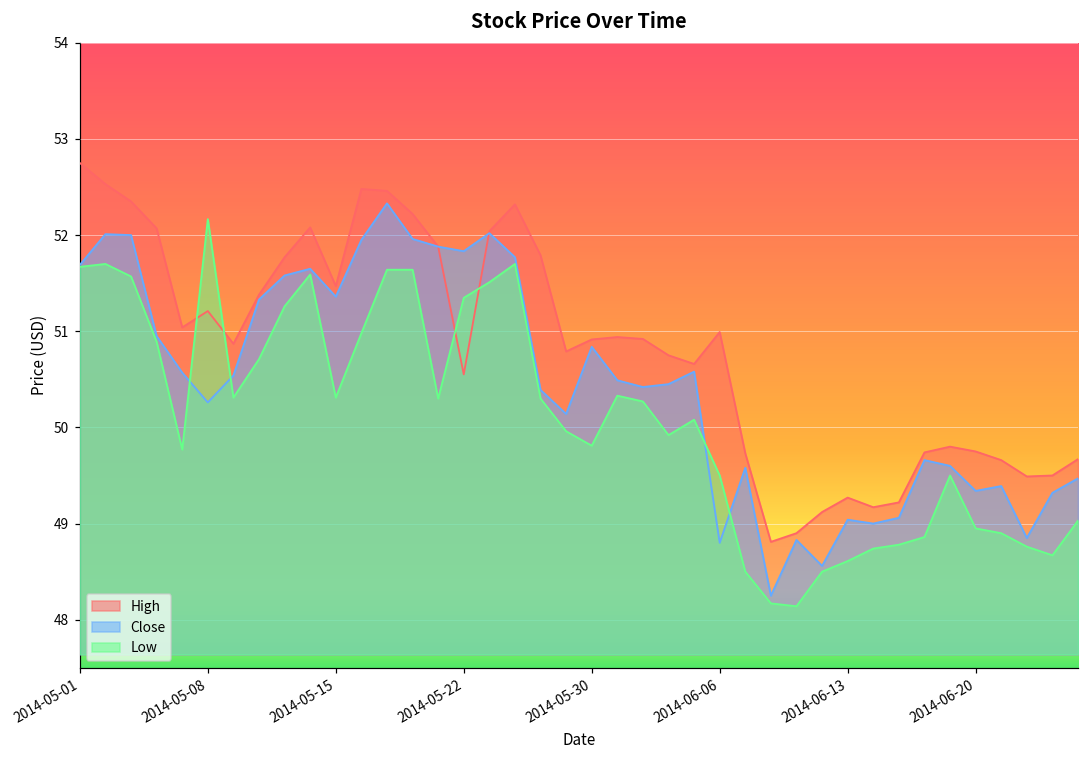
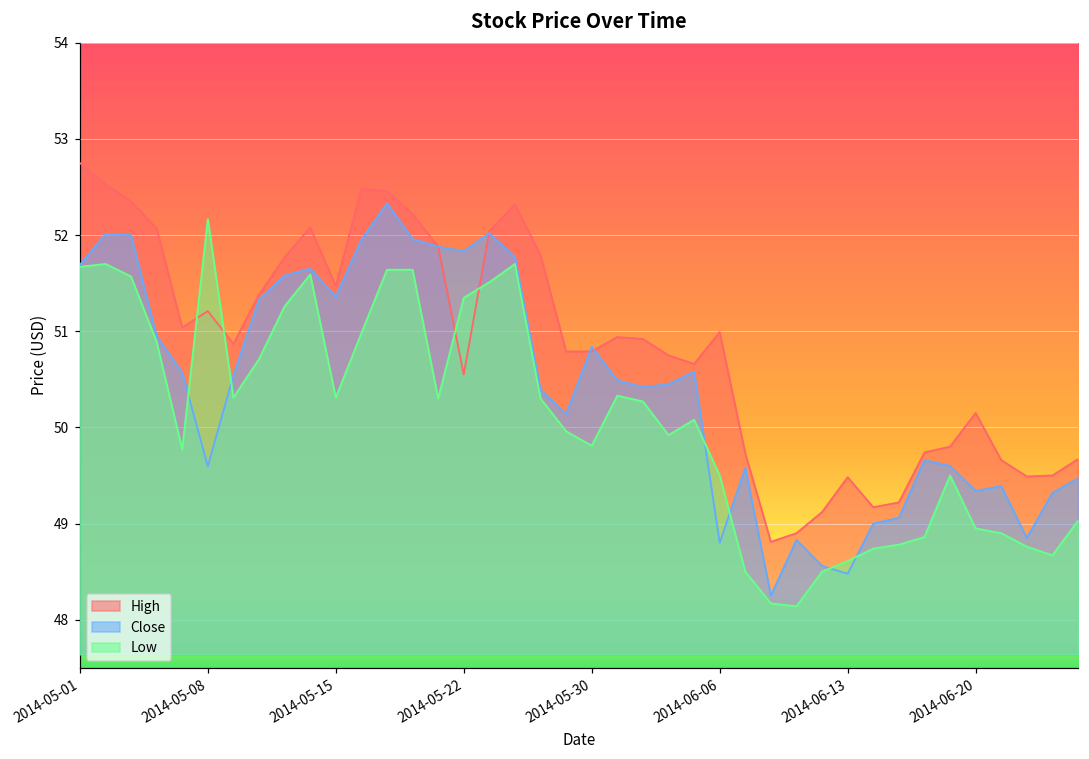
  {
    "High": {
      "2014-05-01": 52.7,
      "2014-05-08": 51.2,
      "2014-05-15": 51.5,
      "2014-05-22": 50.6,
-     "2014-05-30": 50.9,
+     "2014-05-30": 50.8,
      "2014-06-06": 51.0,
-     "2014-06-13": 49.3,
-     "2014-06-20": 49.8
+     "2014-06-13": 49.5,
+     "2014-06-20": 50.2
    },
    "Close": {
-     "2014-05-08": 50.3,
+     "2014-05-08": 49.6,
      "2014-05-15": 51.4,
      "2014-05-22": 51.8,
      "2014-05-30": 50.8,
      "2014-06-06": 48.8,
-     "2014-06-13": 49.0,
+     "2014-06-13": 48.5,
      "2014-06-20": 49.3
    },
    "Low": {
      "2014-05-08": 52.2,
      "2014-05-15": 50.3,
      "2014-05-22": 51.3,
      "2014-05-30": 49.8,
      "2014-06-06": 49.5,
      "2014-06-13": 48.6,
      "2014-06-20": 49.0
    }
  }
